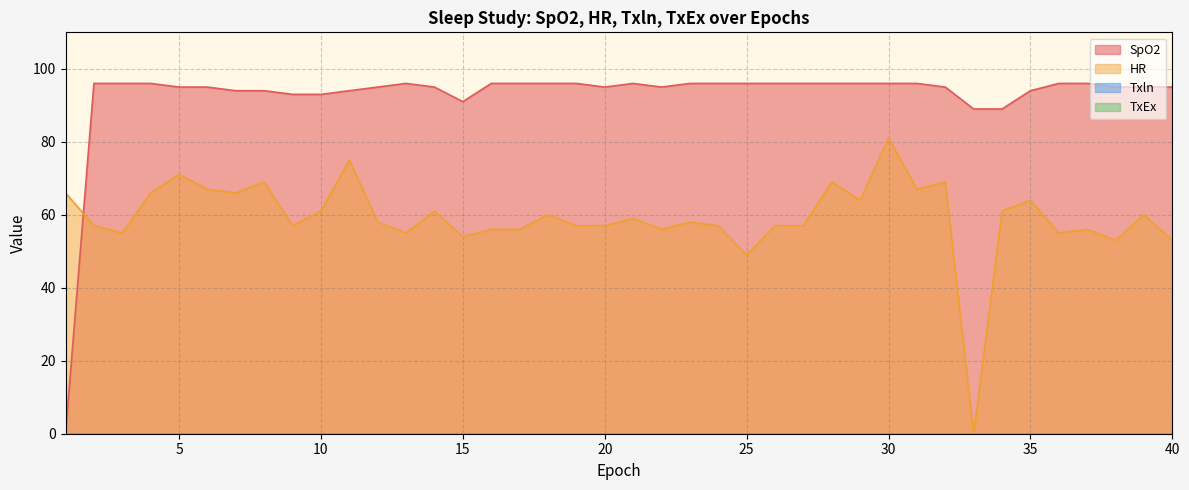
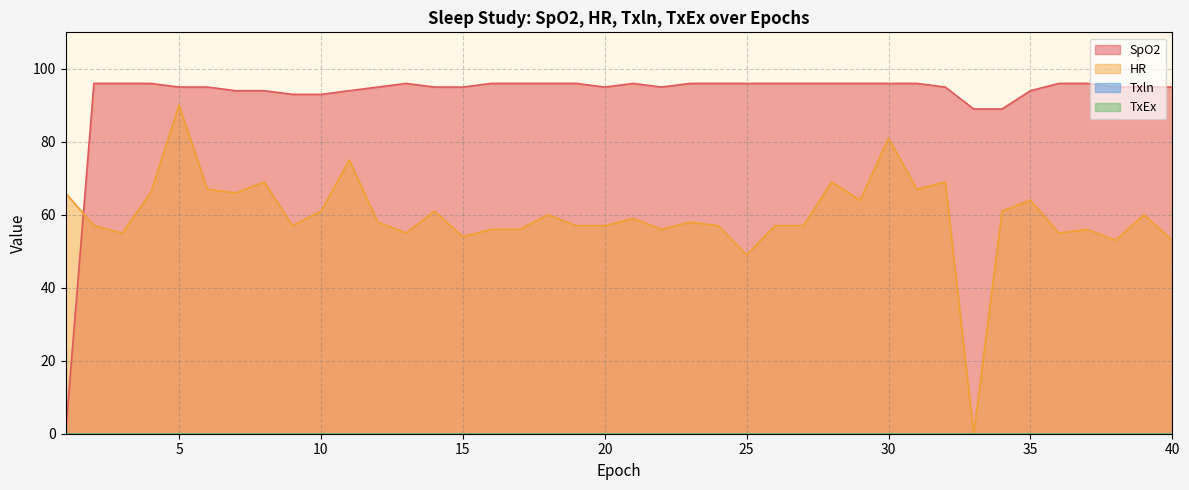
  {
    "SpO2": {
      "5": 95,
      "10": 93,
-     "15": 91,
+     "15": 95,
      "20": 95,
      "25": 96,
      "30": 96,
      "35": 94,
      "40": 95
    },
    "HR": {
-     "5": 71,
+     "5": 90,
      "10": 61,
      "15": 54,
      "20": 57,
      "25": 49,
      "30": 81,
      "35": 64,
      "40": 53
    },
    "TxEx": {
      "5": 0,
      "10": 0,
      "15": 0,
      "20": 0,
      "25": 0,
      "30": 0,
      "35": 0,
      "40": 0
    }
  }
